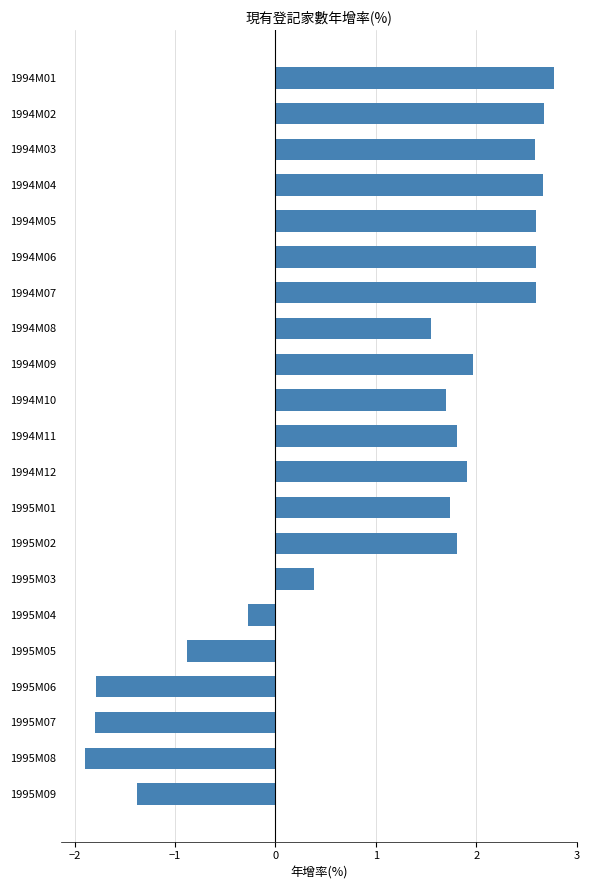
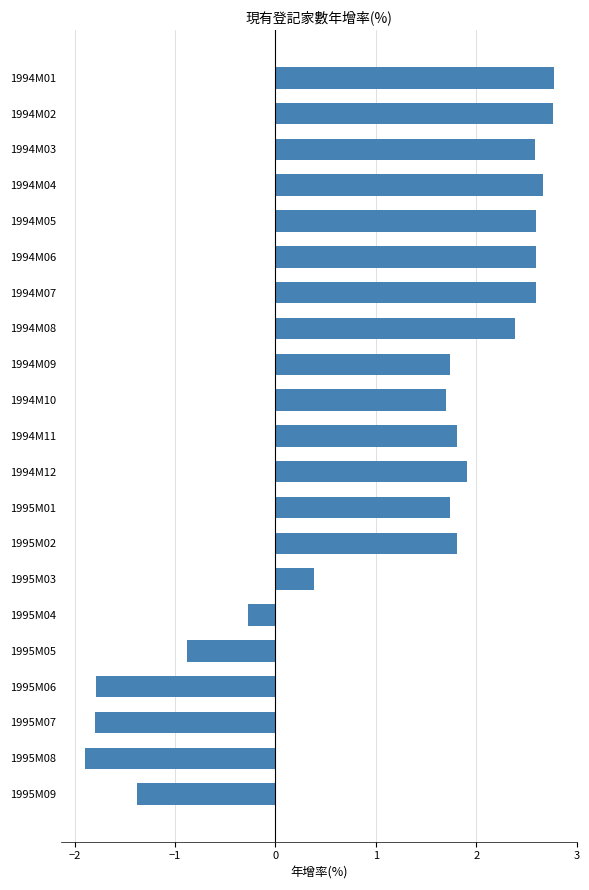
  {
    "1994M01": 2.77,
-   "1994M02": 2.67,
+   "1994M02": 2.76,
    "1994M03": 2.58,
    "1994M04": 2.66,
    "1994M05": 2.59,
    "1994M06": 2.59,
    "1994M07": 2.59,
-   "1994M08": 1.55,
-   "1994M09": 1.97,
+   "1994M08": 2.38,
+   "1994M09": 1.74,
    "1994M10": 1.70,
    "1994M11": 1.81,
    "1994M12": 1.91,
    "1995M01": 1.74,
    "1995M02": 1.81,
    "1995M03": 0.38,
    "1995M04": -0.27,
    "1995M05": -0.88,
    "1995M06": -1.79,
    "1995M07": -1.80,
    "1995M08": -1.90,
    "1995M09": -1.38
  }
